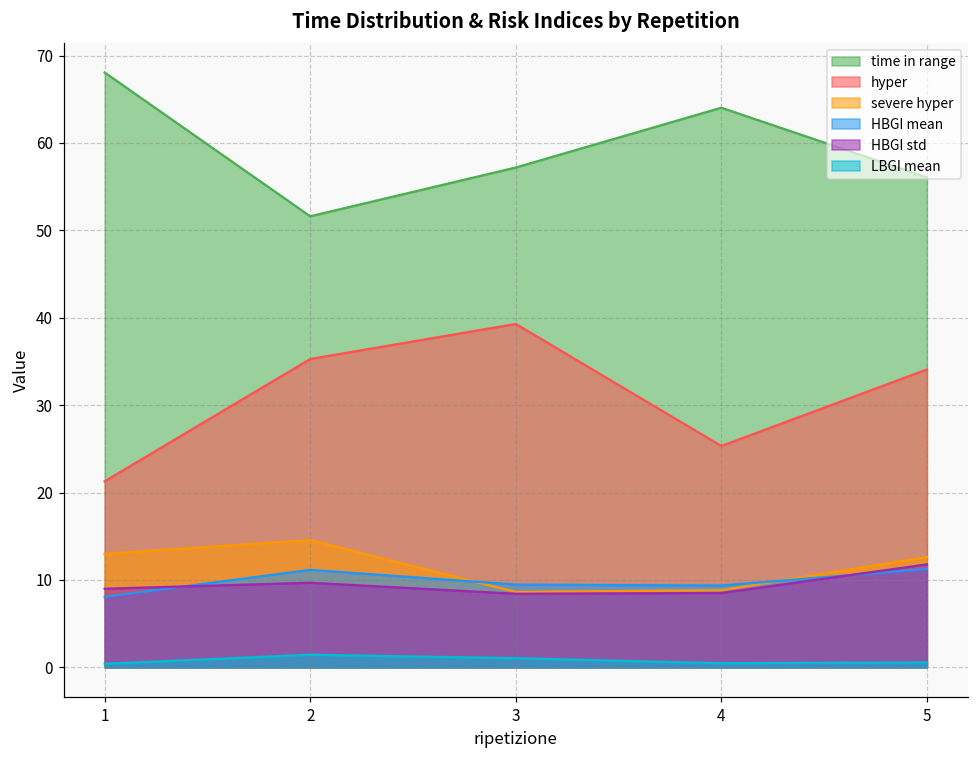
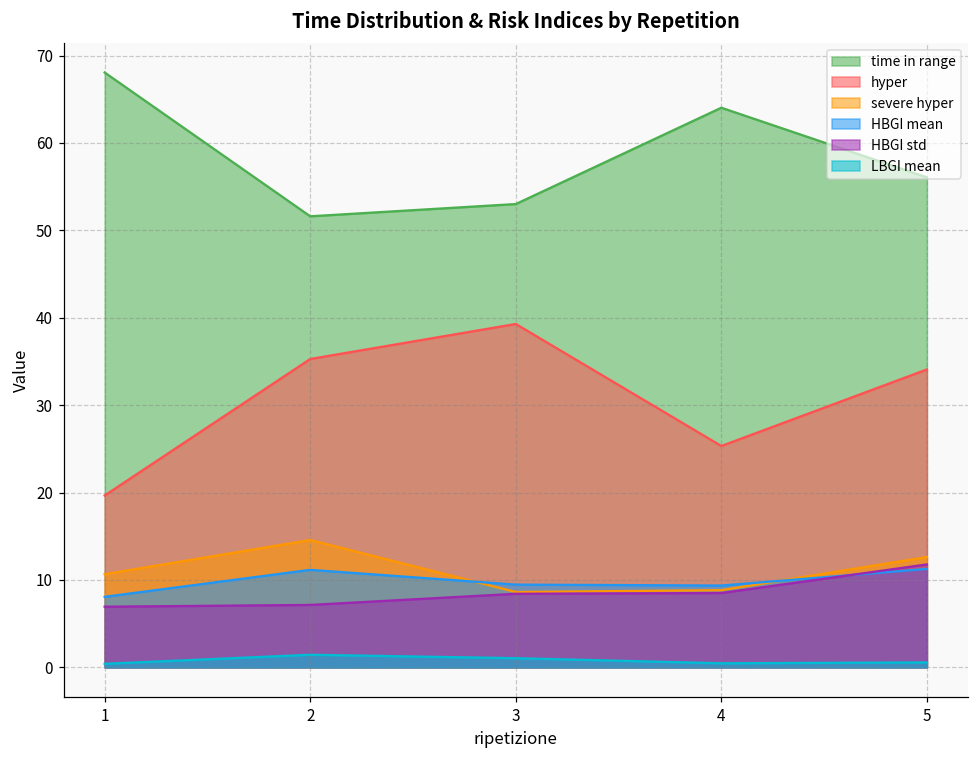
  {
    "time in range": {
      "1": 68,
      "2": 52,
-     "3": 57,
+     "3": 53,
      "4": 64
    },
    "hyper": {
-     "1": 21,
+     "1": 20,
      "2": 35,
      "3": 39,
      "4": 25,
      "5": 34
    },
    "severe hyper": {
-     "1": 13,
+     "1": 11,
      "2": 15,
      "4": 9,
      "5": 13
    },
    "HBGI std": {
-     "1": 9,
-     "2": 10,
+     "1": 7,
+     "2": 7,
      "4": 9,
      "5": 12
    }
  }
